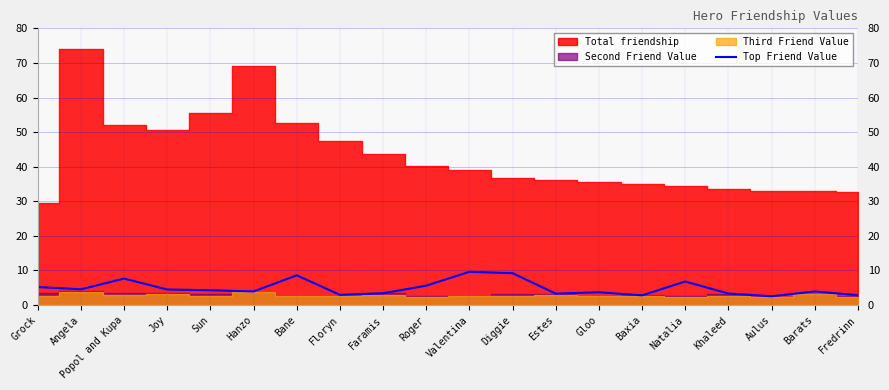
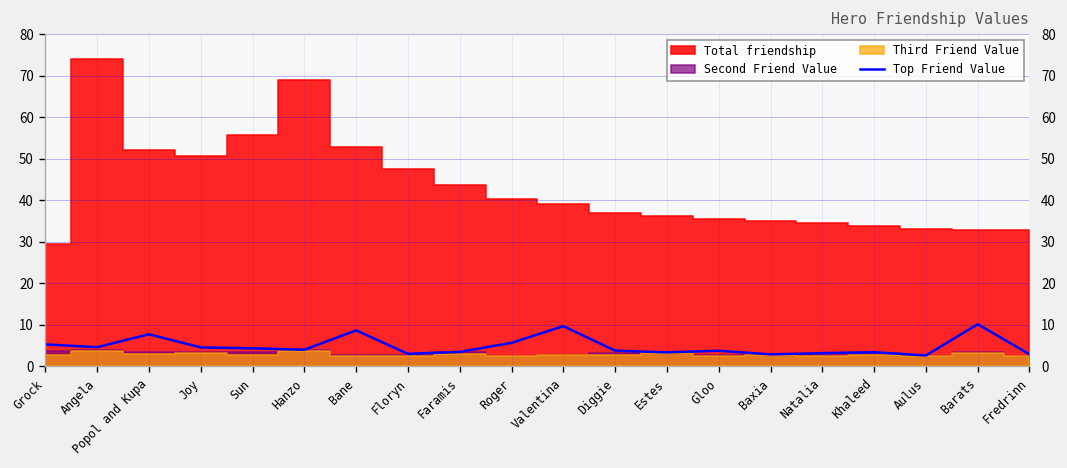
  {
    "Top Friend Value": {
      "Grock": 5,
      "Angela": 5,
      "Popol and Kupa": 8,
      "Joy": 4,
      "Sun": 4,
      "Hanzo": 4,
      "Bane": 9,
      "Floryn": 3,
      "Faramis": 3,
      "Roger": 6,
      "Valentina": 10,
-     "Diggie": 9,
+     "Diggie": 4,
      "Estes": 3,
      "Gloo": 4,
      "Baxia": 3,
-     "Natalia": 7,
+     "Natalia": 3,
      "Khaleed": 3,
      "Aulus": 3,
-     "Barats": 4
+     "Barats": 10
    }
  }
